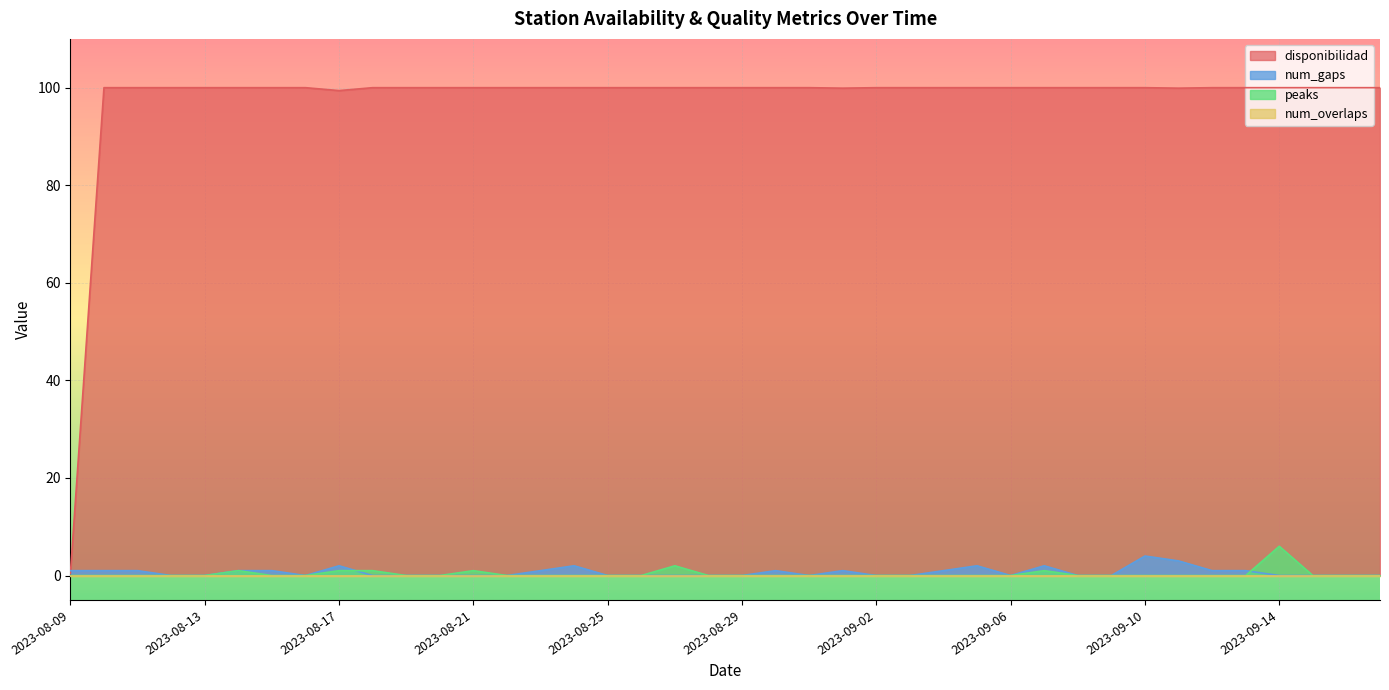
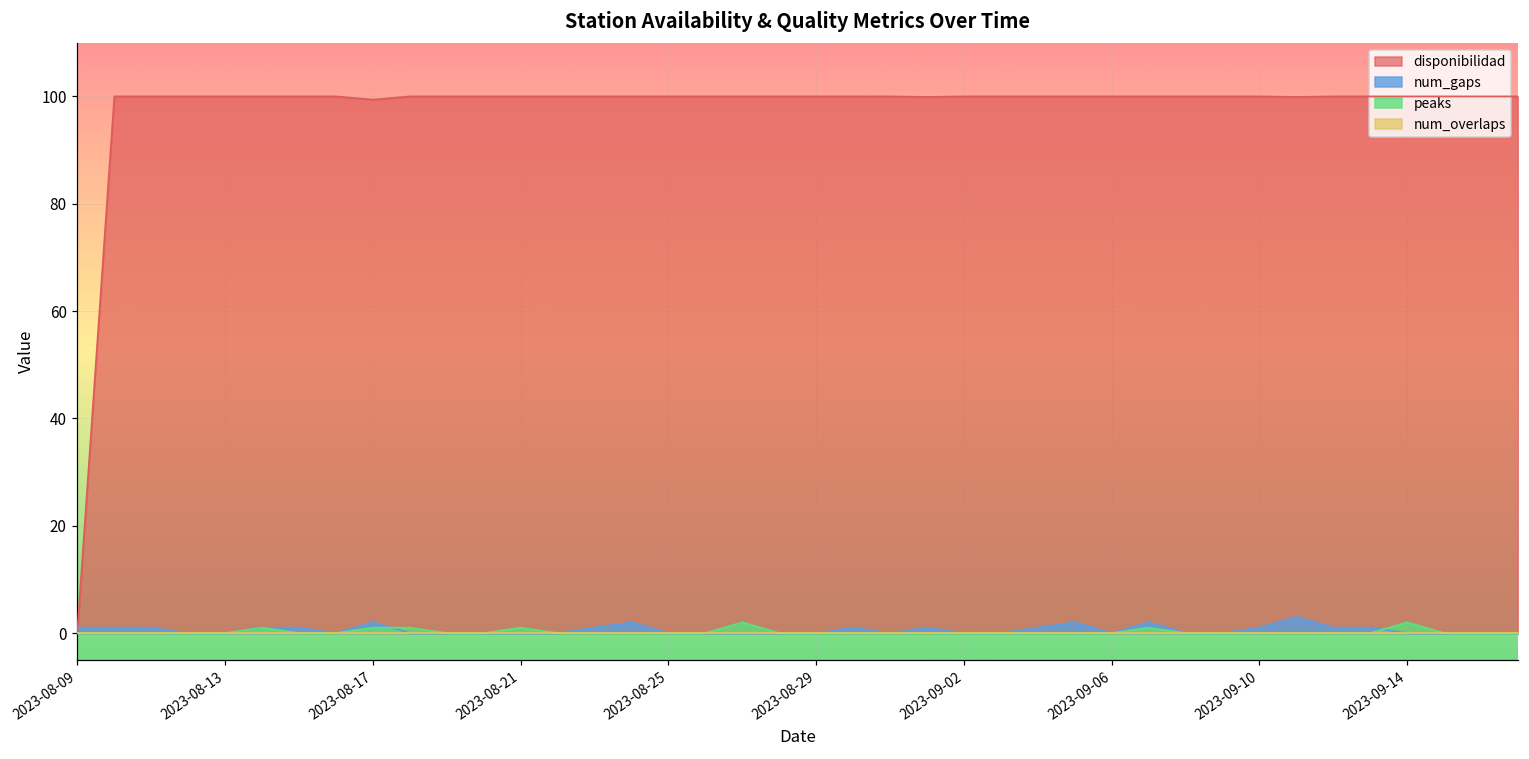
  {
    "disponibilidad": {
      "2023-08-13": 100,
      "2023-08-17": 99,
      "2023-08-21": 100,
      "2023-08-25": 100,
      "2023-08-29": 100,
      "2023-09-02": 100,
      "2023-09-06": 100,
      "2023-09-10": 100
    },
    "num_gaps": {
      "2023-08-09": 1,
      "2023-08-17": 2,
-     "2023-09-10": 4
+     "2023-09-10": 1
    },
    "peaks": {
      "2023-08-17": 1,
      "2023-08-21": 1,
-     "2023-09-14": 6
+     "2023-09-14": 2
    },
    "num_overlaps": {
      "2023-08-17": 0
    }
  }
